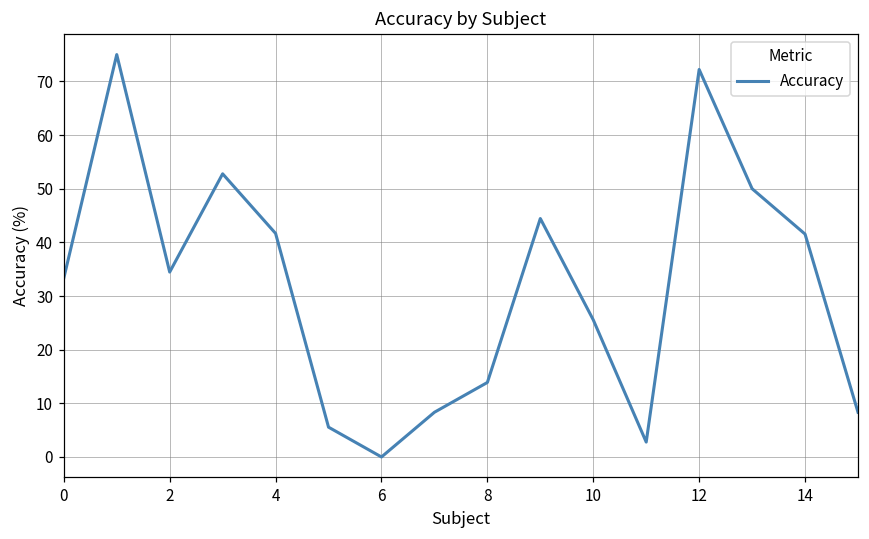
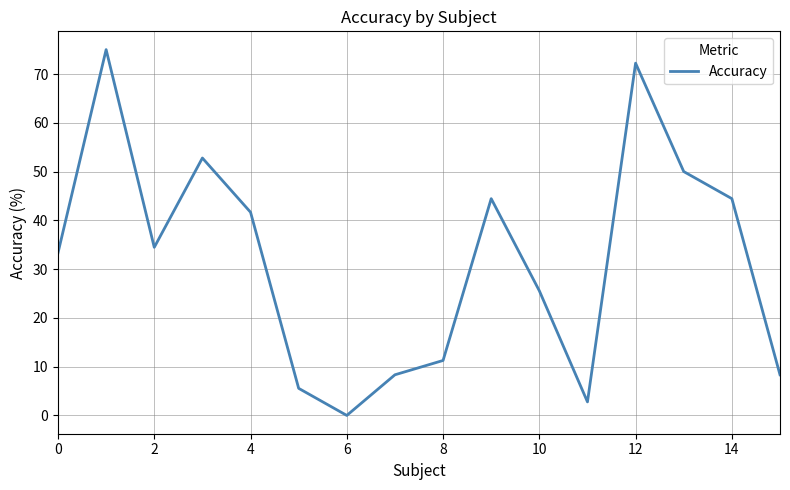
  {
    "0": 33,
    "2": 34,
    "4": 42,
    "6": 0,
-   "8": 14,
+   "8": 11,
    "10": 26,
    "12": 72,
-   "14": 42
+   "14": 44
  }
